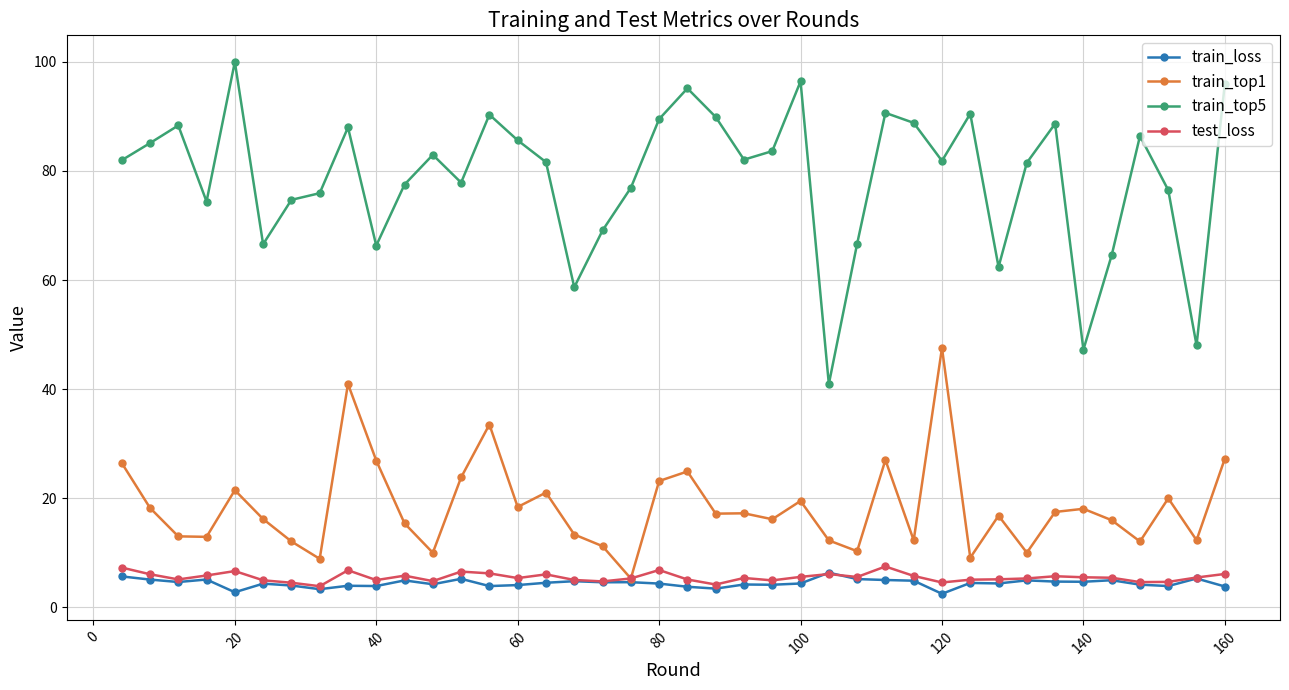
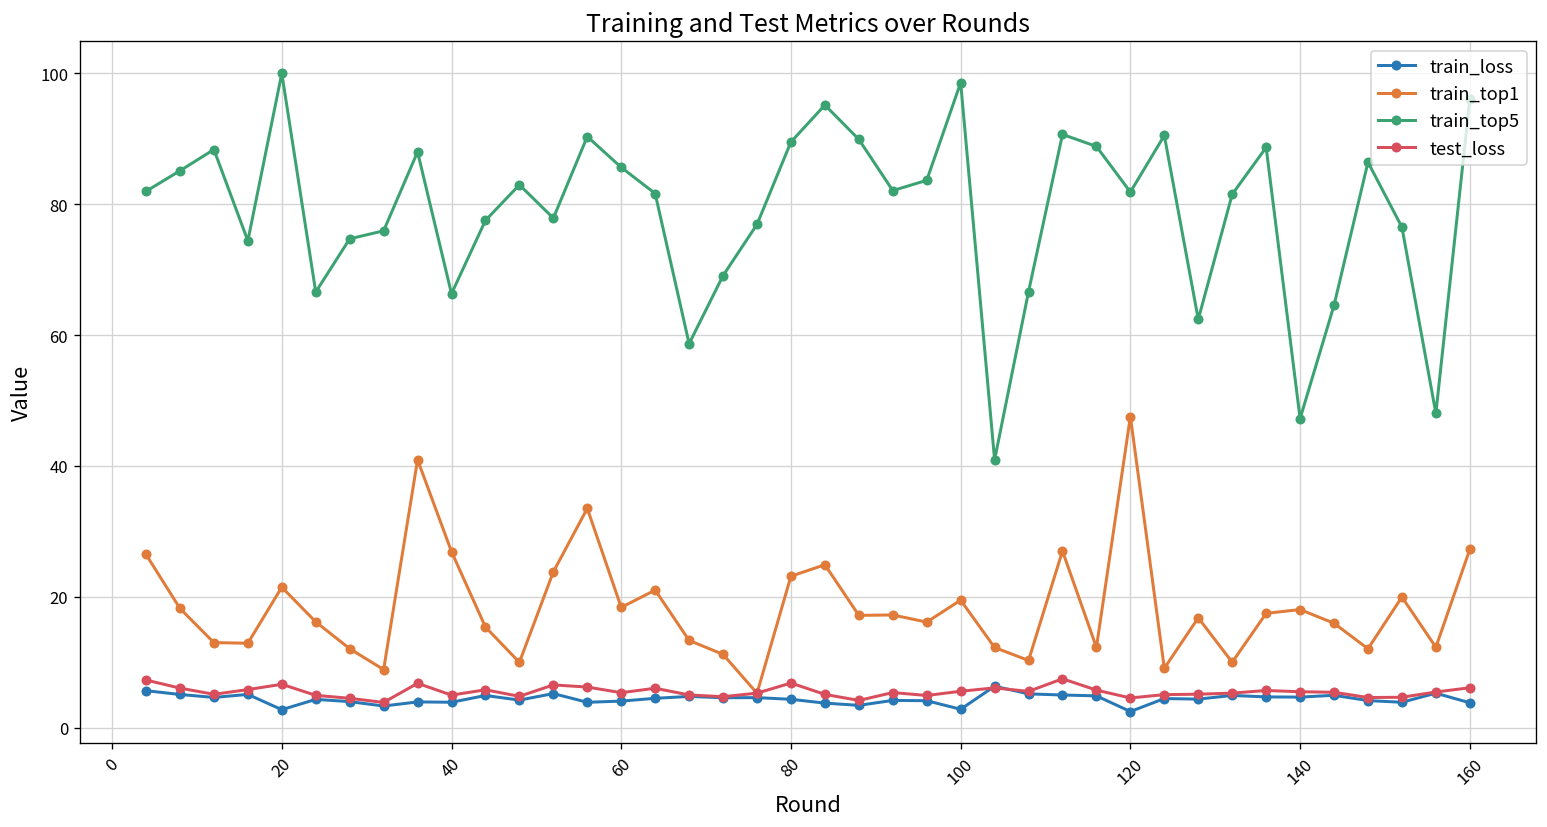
  {
    "train_loss": {
      "20": 3,
      "40": 4,
      "60": 4,
      "80": 4,
-     "100": 4,
+     "100": 3,
      "120": 2,
      "140": 5,
      "160": 4
    },
    "train_top5": {
      "20": 100,
      "40": 66,
      "60": 86,
      "80": 90,
-     "100": 96,
+     "100": 99,
      "120": 82,
      "140": 47
    }
  }
